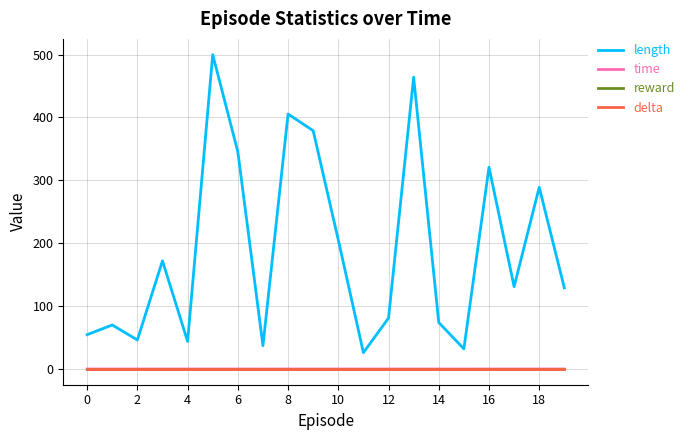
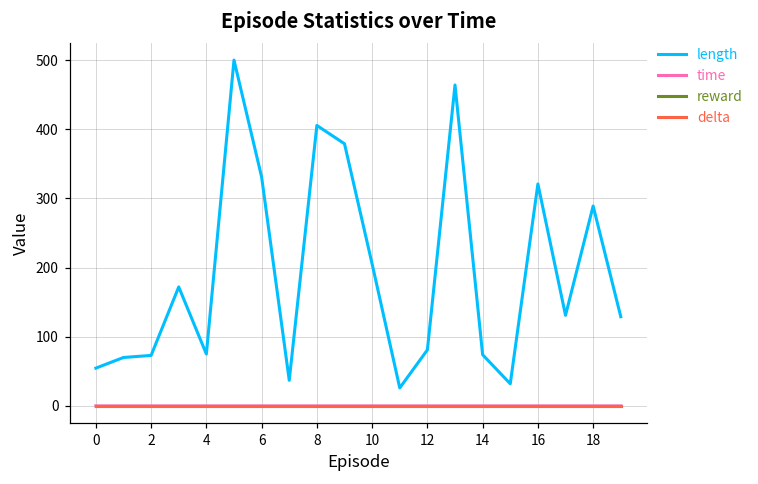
  {
    "length": {
      "0": 50,
-     "2": 50,
-     "4": 40,
-     "6": 350,
+     "2": 70,
+     "4": 80,
+     "6": 330,
      "8": 410,
      "10": 210,
      "12": 80,
      "14": 70,
      "16": 320,
      "18": 290
    },
    "delta": {
      "0": 0,
      "2": 0,
      "4": 0,
      "6": 0,
      "8": 0,
      "10": 0,
      "12": 0,
      "14": 0,
      "16": 0,
      "18": 0
    }
  }
